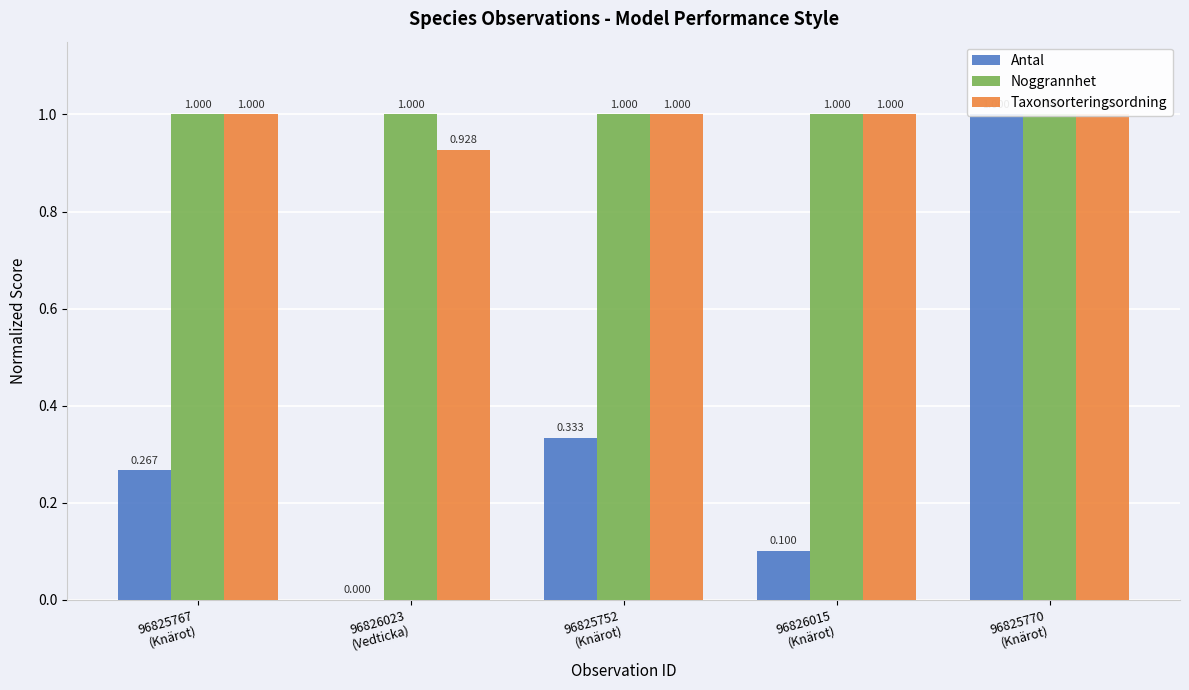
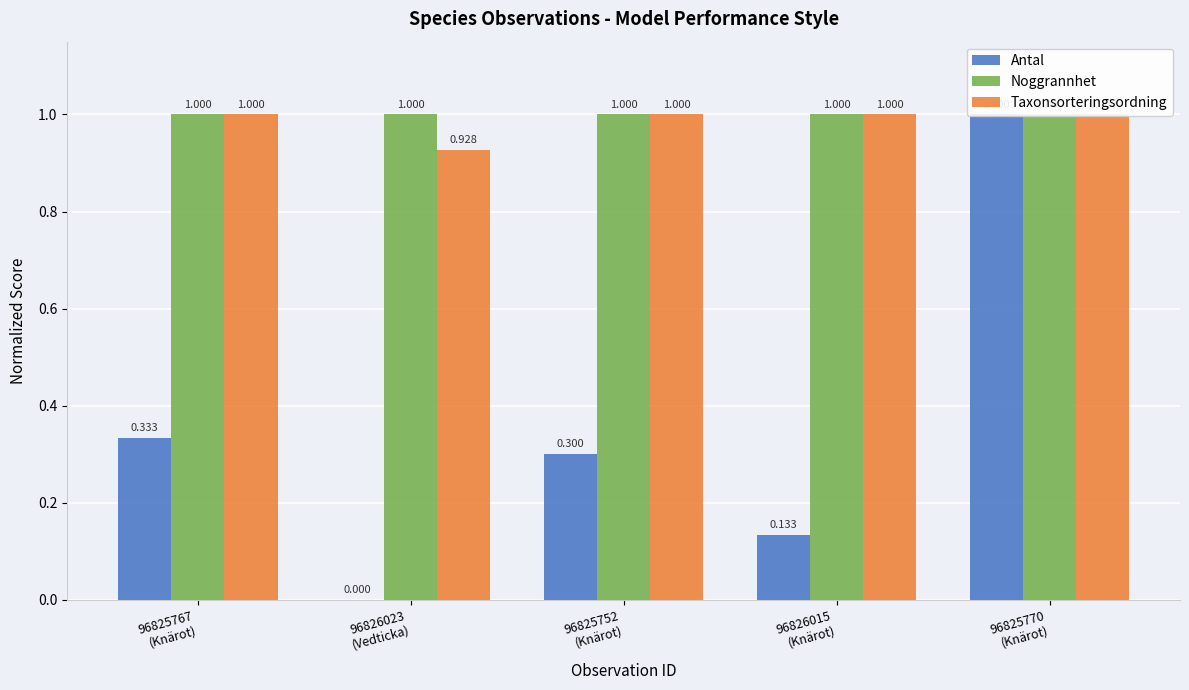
  {
    "Antal": {
-     "96825767 (Knärot)": 0.267,
+     "96825767 (Knärot)": 0.333,
      "96826023 (Vedticka)": 0.000,
-     "96825752 (Knärot)": 0.333,
-     "96826015 (Knärot)": 0.100
+     "96825752 (Knärot)": 0.300,
+     "96826015 (Knärot)": 0.133
    },
    "Noggrannhet": {
      "96825767 (Knärot)": 1.000,
      "96826023 (Vedticka)": 1.000,
      "96825752 (Knärot)": 1.000,
      "96826015 (Knärot)": 1.000
    },
    "Taxonsorteringsordning": {
      "96825767 (Knärot)": 1.000,
      "96826023 (Vedticka)": 0.928,
      "96825752 (Knärot)": 1.000,
      "96826015 (Knärot)": 1.000
    }
  }
